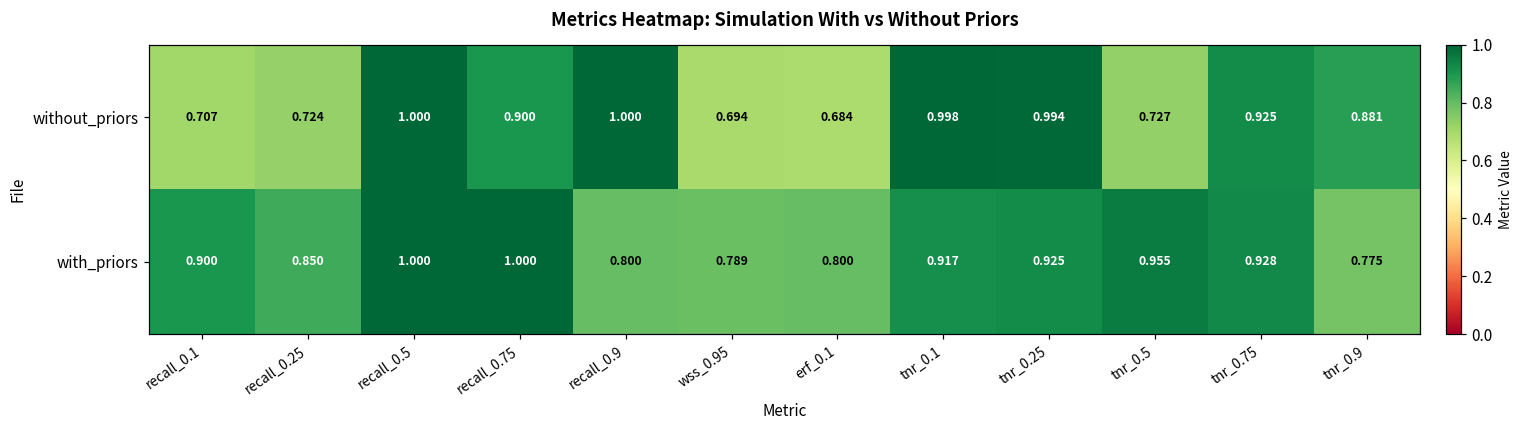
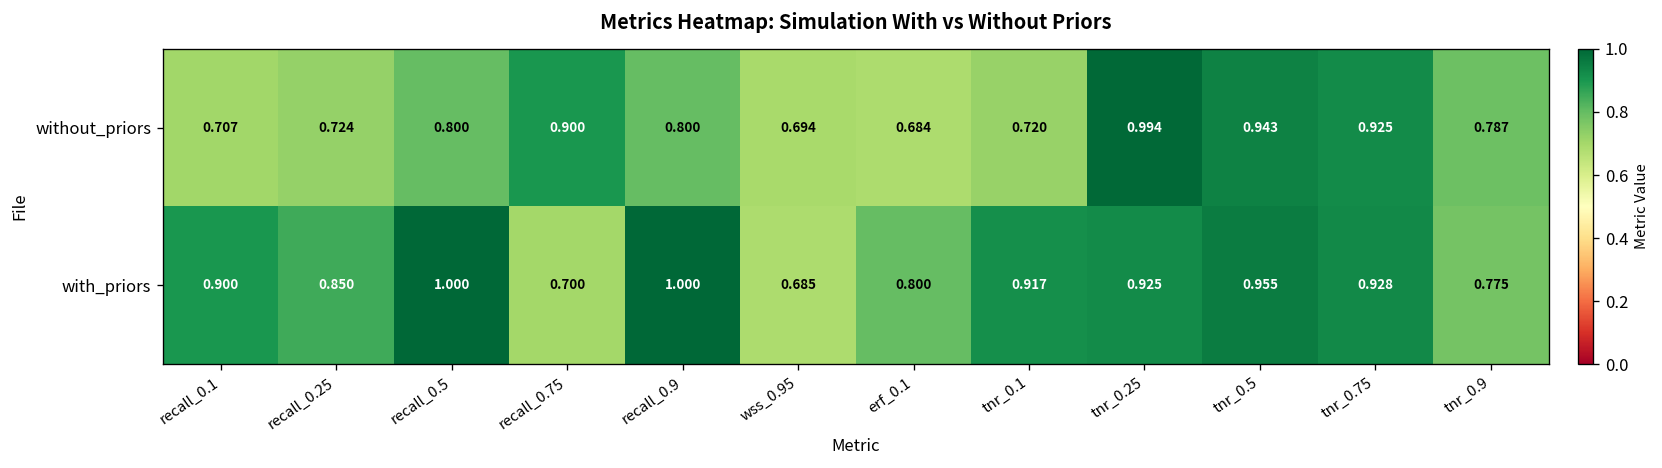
  {
    "without_priors": {
      "recall_0.1": 0.707,
      "recall_0.25": 0.724,
-     "recall_0.5": 1.000,
+     "recall_0.5": 0.800,
      "recall_0.75": 0.900,
-     "recall_0.9": 1.000,
+     "recall_0.9": 0.800,
      "wss_0.95": 0.694,
      "erf_0.1": 0.684,
-     "tnr_0.1": 0.998,
+     "tnr_0.1": 0.720,
      "tnr_0.25": 0.994,
-     "tnr_0.5": 0.727,
+     "tnr_0.5": 0.943,
      "tnr_0.75": 0.925,
-     "tnr_0.9": 0.881
+     "tnr_0.9": 0.787
    },
    "with_priors": {
      "recall_0.1": 0.900,
      "recall_0.25": 0.850,
      "recall_0.5": 1.000,
-     "recall_0.75": 1.000,
-     "recall_0.9": 0.800,
-     "wss_0.95": 0.789,
+     "recall_0.75": 0.700,
+     "recall_0.9": 1.000,
+     "wss_0.95": 0.685,
      "erf_0.1": 0.800,
      "tnr_0.1": 0.917,
      "tnr_0.25": 0.925,
      "tnr_0.5": 0.955,
      "tnr_0.75": 0.928,
      "tnr_0.9": 0.775
    }
  }
